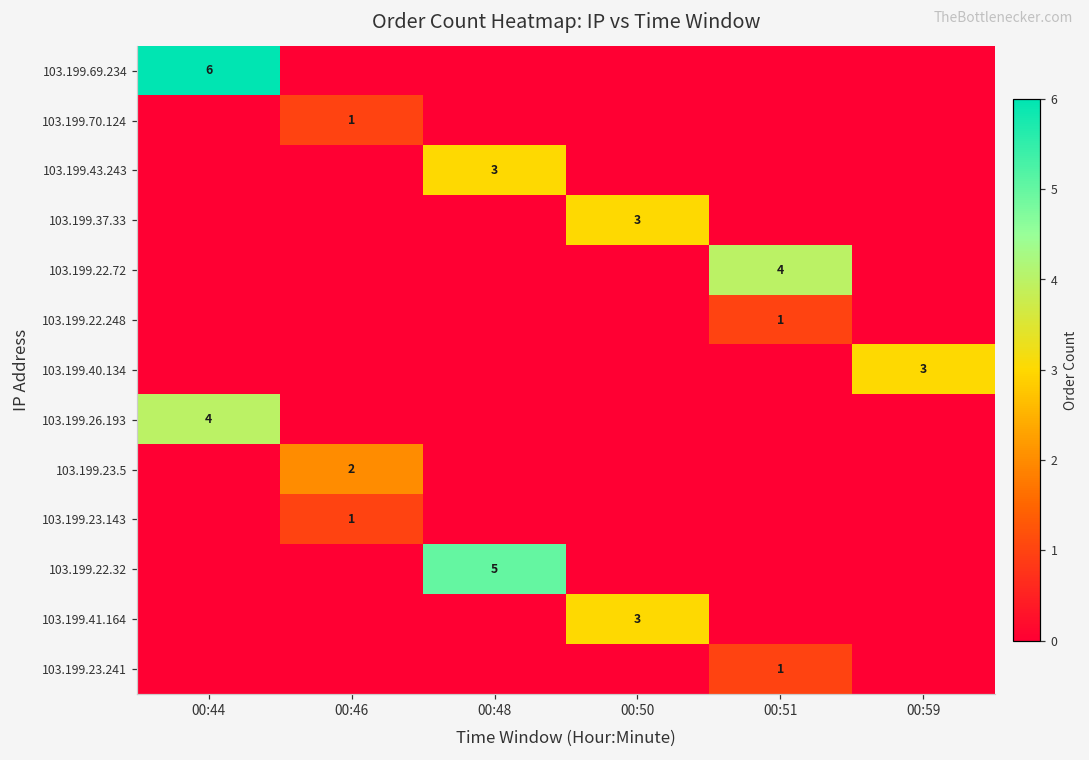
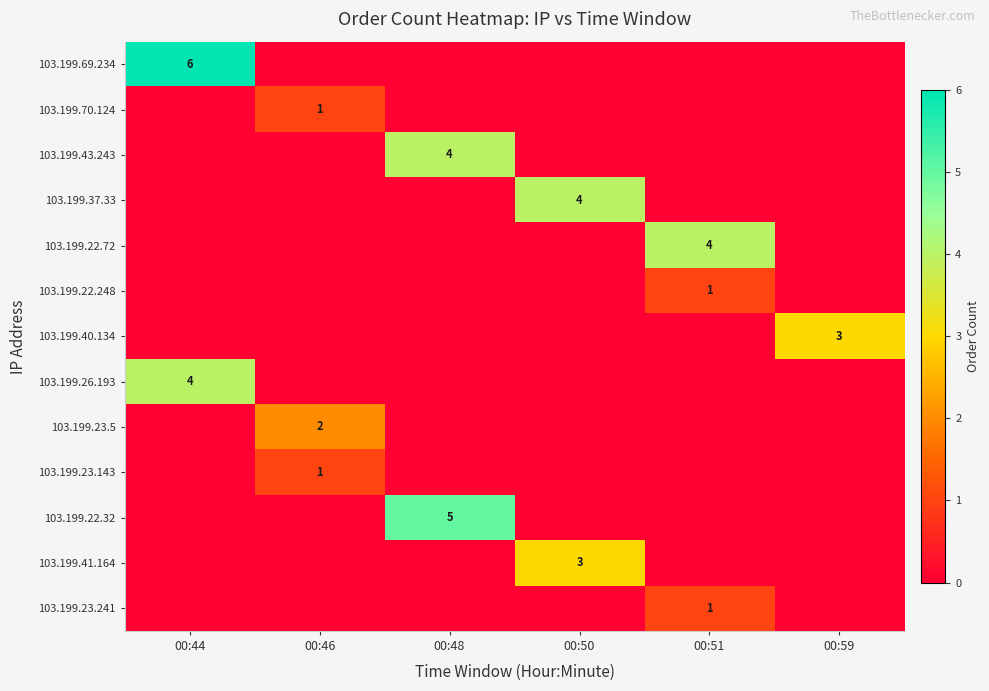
  {
    "103.199.69.234": {
      "00:44": 6
    },
    "103.199.70.124": {
      "00:46": 1
    },
    "103.199.43.243": {
-     "00:48": 3
+     "00:48": 4
    },
    "103.199.37.33": {
-     "00:50": 3
+     "00:50": 4
    },
    "103.199.22.72": {
      "00:51": 4
    },
    "103.199.22.248": {
      "00:51": 1
    },
    "103.199.40.134": {
      "00:59": 3
    },
    "103.199.26.193": {
      "00:44": 4
    },
    "103.199.23.5": {
      "00:46": 2
    },
    "103.199.23.143": {
      "00:46": 1
    },
    "103.199.22.32": {
      "00:48": 5
    },
    "103.199.41.164": {
      "00:50": 3
    },
    "103.199.23.241": {
      "00:51": 1
    }
  }
